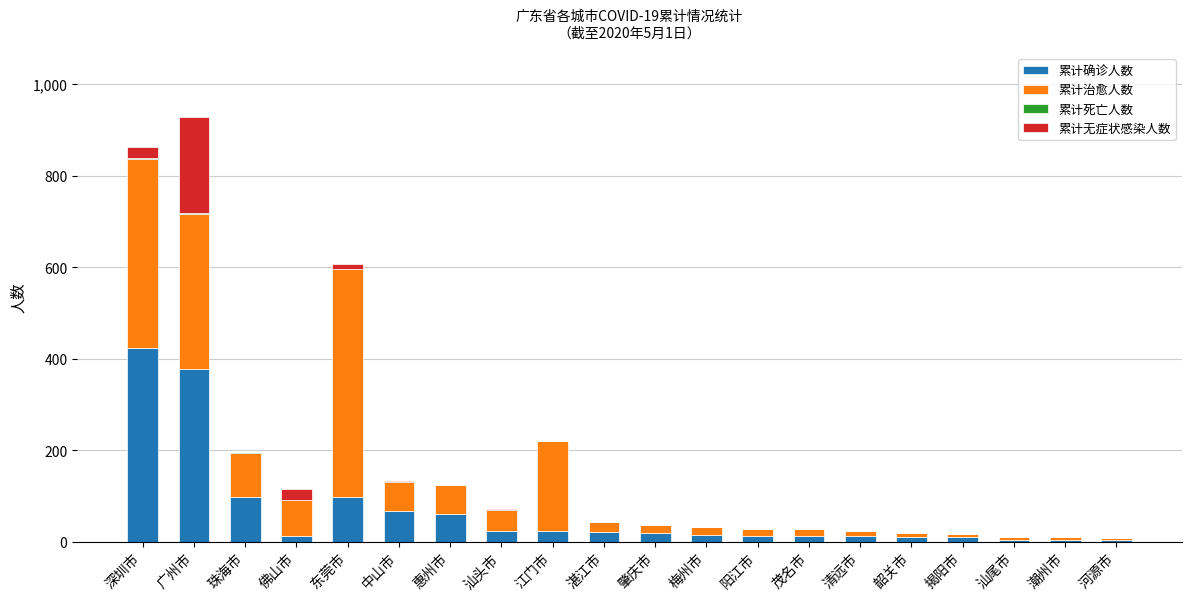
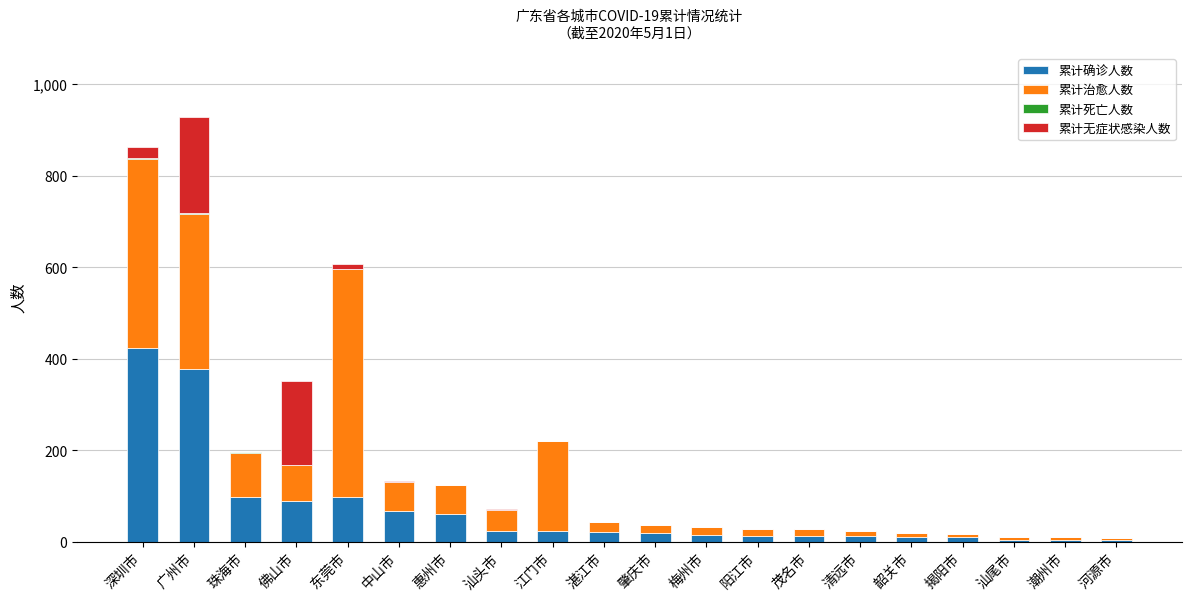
  {
    "累计确诊人数": {
      "深圳市": 420,
      "广州市": 380,
      "珠海市": 100,
-     "佛山市": 10,
+     "佛山市": 90,
      "东莞市": 100,
      "中山市": 70,
      "惠州市": 60,
      "汕头市": 30,
      "江门市": 20,
      "湛江市": 20,
      "肇庆市": 20,
      "梅州市": 20,
      "阳江市": 10,
      "茂名市": 10,
      "清远市": 10,
      "韶关市": 10,
      "揭阳市": 10
    },
    "累计治愈人数": {
      "深圳市": 410,
      "广州市": 340,
      "珠海市": 100,
      "佛山市": 80,
      "东莞市": 500,
      "中山市": 60,
      "惠州市": 60,
      "汕头市": 50,
      "江门市": 200,
      "湛江市": 20,
      "肇庆市": 20,
      "梅州市": 20,
      "阳江市": 10,
      "茂名市": 10,
      "清远市": 10,
      "韶关市": 10,
      "揭阳市": 10
    },
    "累计死亡人数": {
      "佛山市": 0,
      "中山市": 0,
      "惠州市": 0,
      "汕头市": 0,
      "江门市": 0,
      "湛江市": 0,
      "梅州市": 0,
      "阳江市": 0,
      "茂名市": 0,
      "清远市": 0,
      "揭阳市": 0,
      "汕尾市": 0,
      "潮州市": 0,
      "河源市": 0
    },
    "累计无症状感染人数": {
      "深圳市": 20,
      "广州市": 210,
      "珠海市": 0,
-     "佛山市": 20,
+     "佛山市": 180,
      "东莞市": 10,
      "江门市": 0,
      "湛江市": 0,
      "肇庆市": 0,
      "梅州市": 0,
      "阳江市": 0,
      "茂名市": 0,
      "清远市": 0,
      "韶关市": 0,
      "揭阳市": 0,
      "汕尾市": 0,
      "潮州市": 0,
      "河源市": 0
    }
  }
